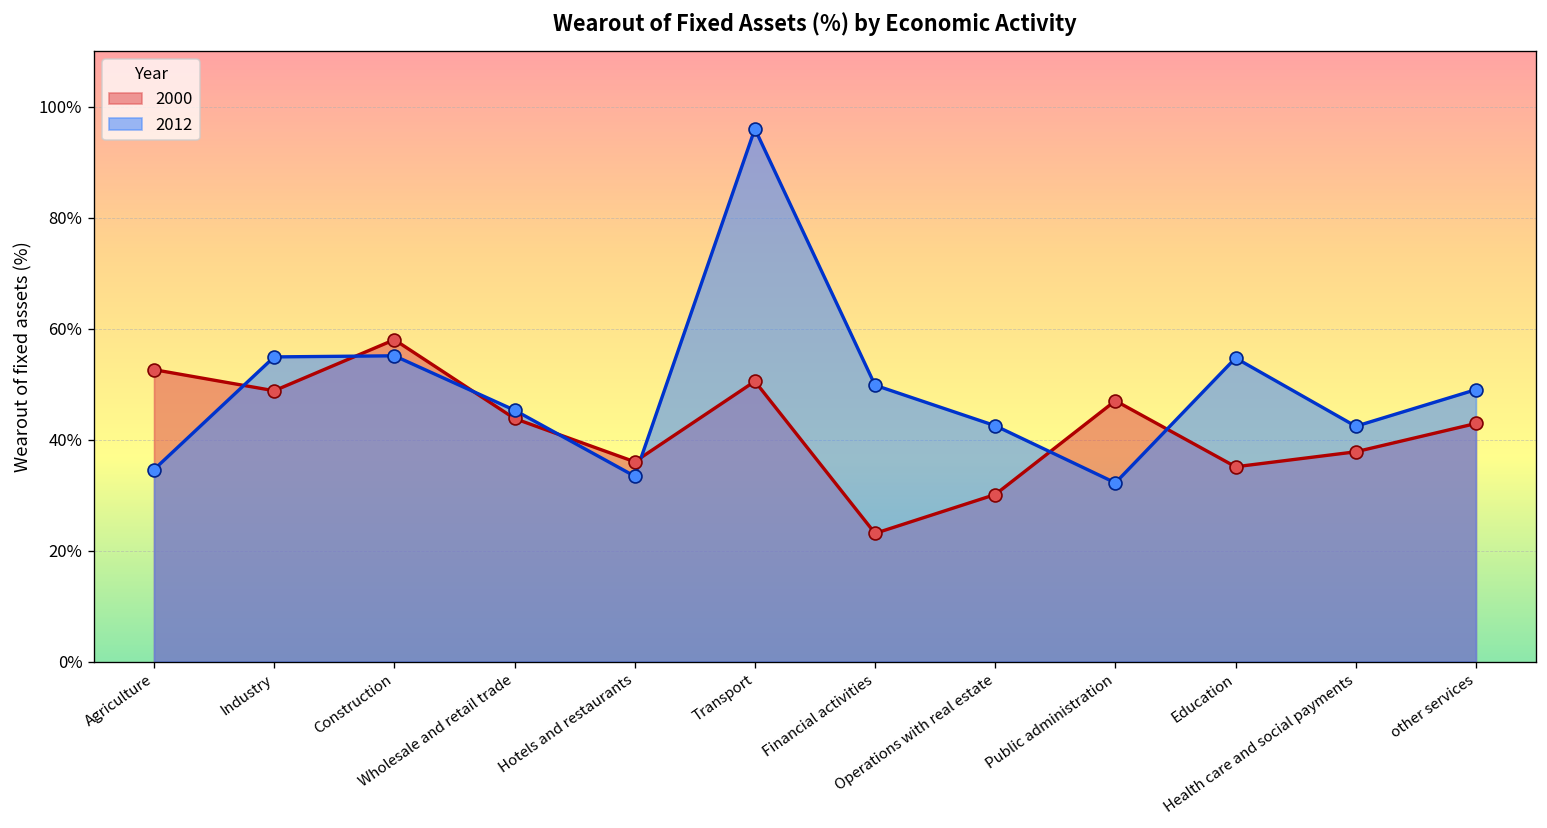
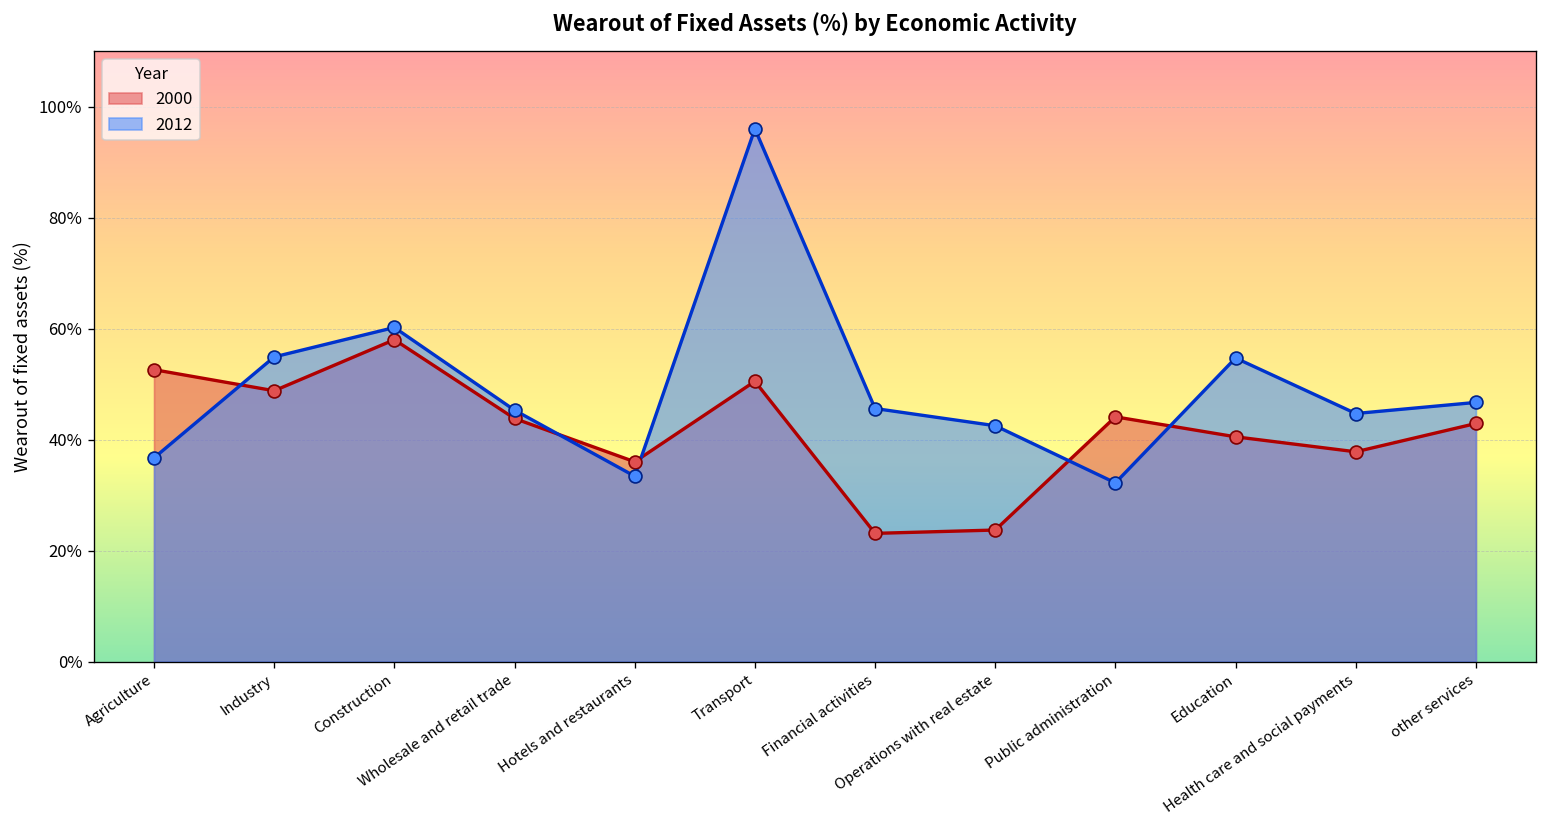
  {
    "2000": {
      "Agriculture": "53%",
      "Industry": "49%",
      "Construction": "58%",
      "Wholesale and retail trade": "44%",
      "Hotels and restaurants": "36%",
      "Transport": "51%",
      "Financial activities": "23%",
-     "Operations with real estate": "30%",
-     "Public administration": "47%",
-     "Education": "35%",
+     "Operations with real estate": "24%",
+     "Public administration": "44%",
+     "Education": "41%",
      "Health care and social payments": "38%",
      "other services": "43%"
    },
    "2012": {
-     "Agriculture": "35%",
+     "Agriculture": "37%",
      "Industry": "55%",
-     "Construction": "55%",
+     "Construction": "60%",
      "Wholesale and retail trade": "45%",
      "Hotels and restaurants": "33%",
      "Transport": "96%",
-     "Financial activities": "50%",
+     "Financial activities": "46%",
      "Operations with real estate": "43%",
      "Public administration": "32%",
      "Education": "55%",
-     "Health care and social payments": "42%",
-     "other services": "49%"
+     "Health care and social payments": "45%",
+     "other services": "47%"
    }
  }
